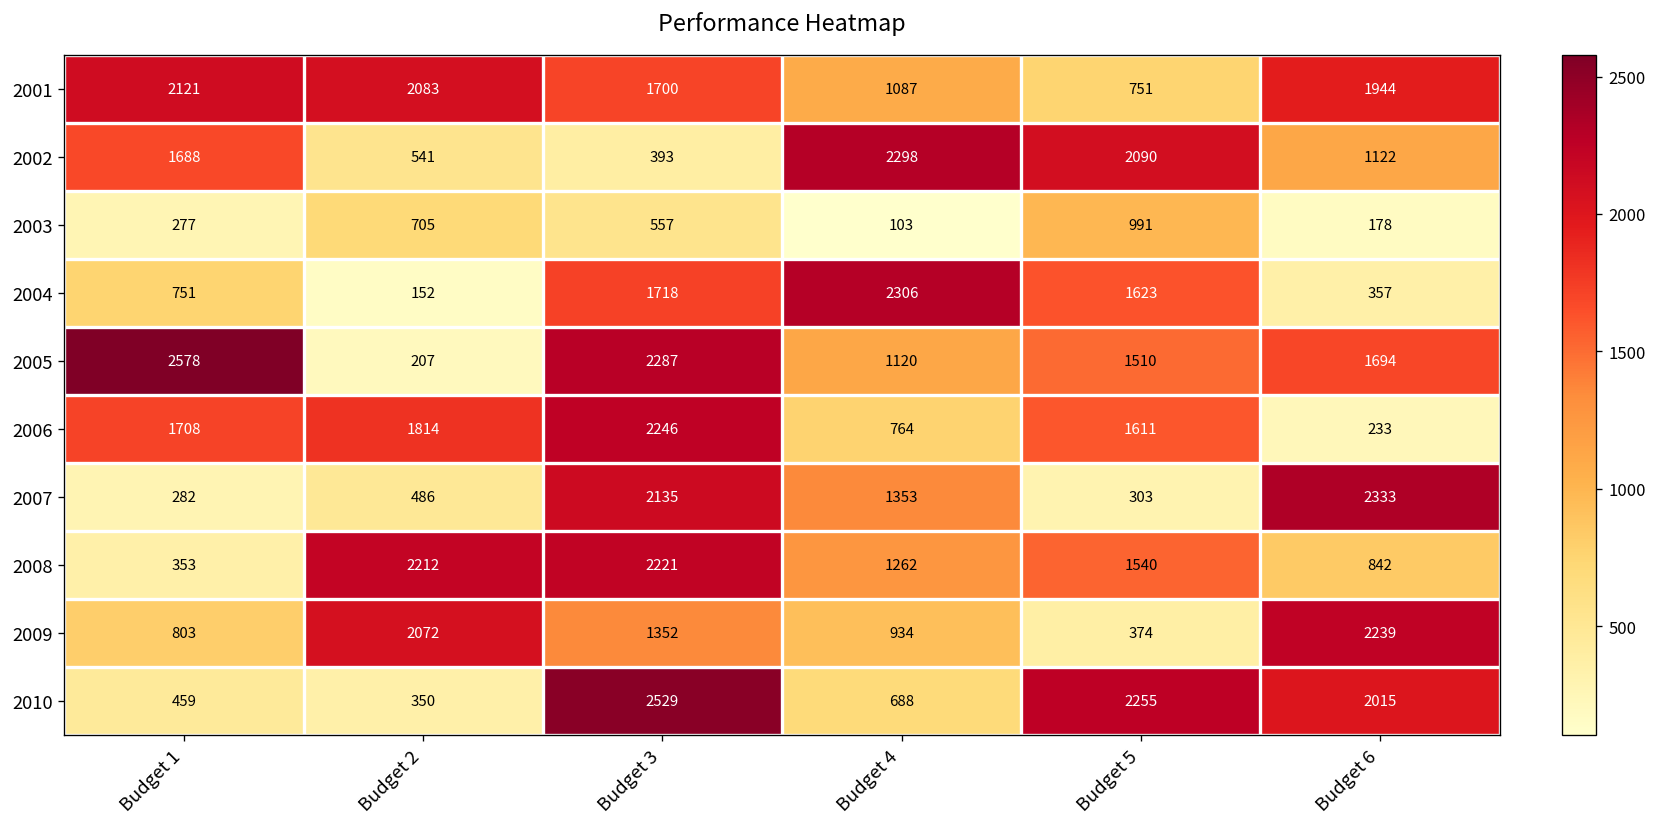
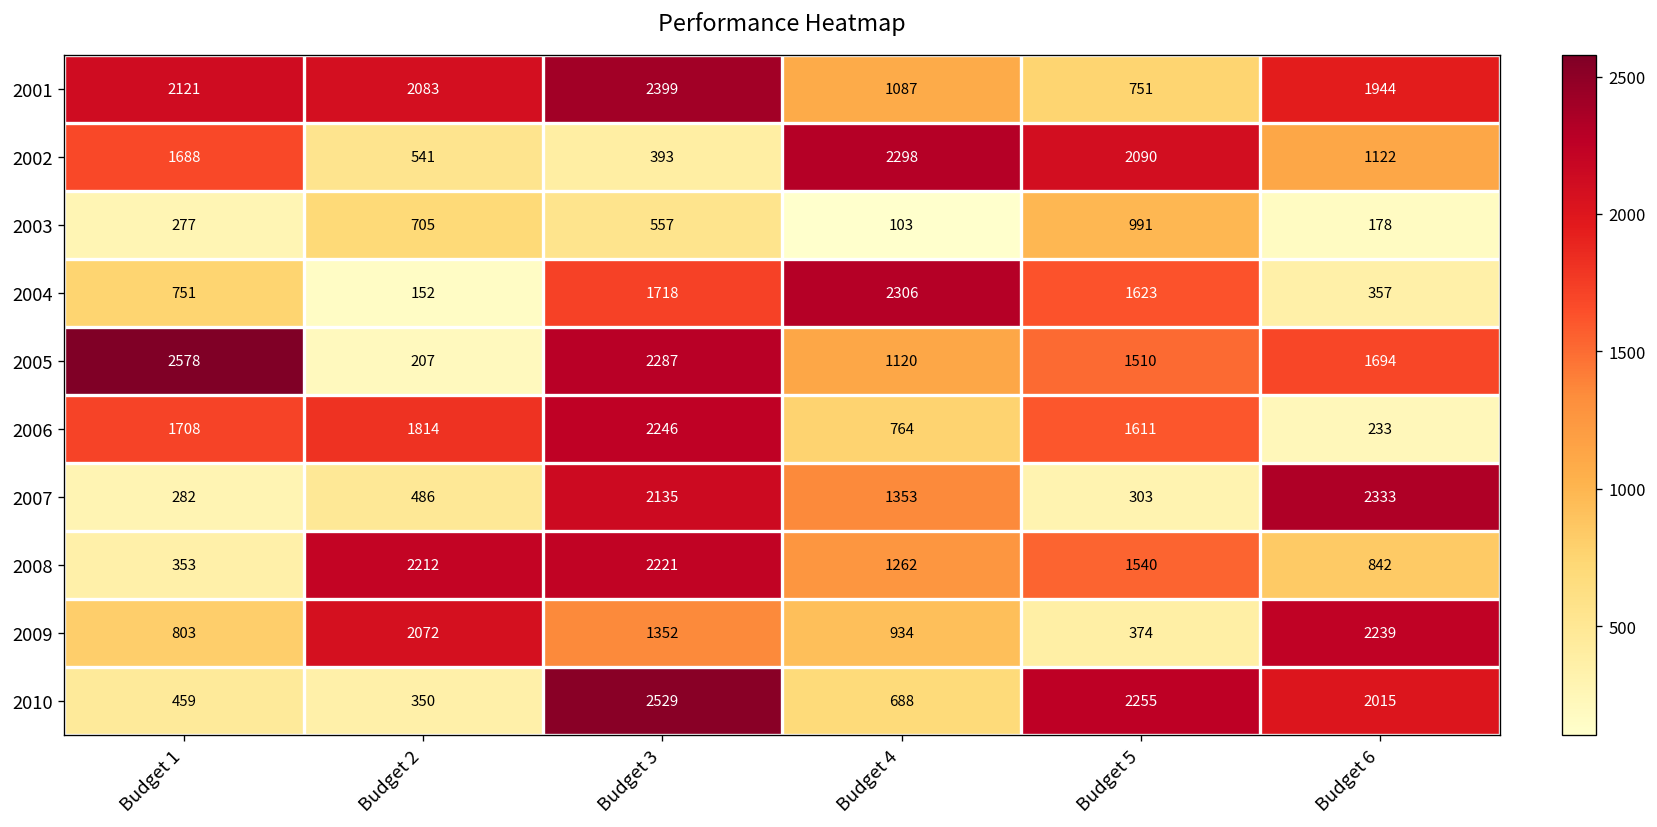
  {
    "2001": {
      "Budget 1": 2121,
      "Budget 2": 2083,
-     "Budget 3": 1700,
+     "Budget 3": 2399,
      "Budget 4": 1087,
      "Budget 5": 751,
      "Budget 6": 1944
    },
    "2002": {
      "Budget 1": 1688,
      "Budget 2": 541,
      "Budget 3": 393,
      "Budget 4": 2298,
      "Budget 5": 2090,
      "Budget 6": 1122
    },
    "2003": {
      "Budget 1": 277,
      "Budget 2": 705,
      "Budget 3": 557,
      "Budget 4": 103,
      "Budget 5": 991,
      "Budget 6": 178
    },
    "2004": {
      "Budget 1": 751,
      "Budget 2": 152,
      "Budget 3": 1718,
      "Budget 4": 2306,
      "Budget 5": 1623,
      "Budget 6": 357
    },
    "2005": {
      "Budget 1": 2578,
      "Budget 2": 207,
      "Budget 3": 2287,
      "Budget 4": 1120,
      "Budget 5": 1510,
      "Budget 6": 1694
    },
    "2006": {
      "Budget 1": 1708,
      "Budget 2": 1814,
      "Budget 3": 2246,
      "Budget 4": 764,
      "Budget 5": 1611,
      "Budget 6": 233
    },
    "2007": {
      "Budget 1": 282,
      "Budget 2": 486,
      "Budget 3": 2135,
      "Budget 4": 1353,
      "Budget 5": 303,
      "Budget 6": 2333
    },
    "2008": {
      "Budget 1": 353,
      "Budget 2": 2212,
      "Budget 3": 2221,
      "Budget 4": 1262,
      "Budget 5": 1540,
      "Budget 6": 842
    },
    "2009": {
      "Budget 1": 803,
      "Budget 2": 2072,
      "Budget 3": 1352,
      "Budget 4": 934,
      "Budget 5": 374,
      "Budget 6": 2239
    },
    "2010": {
      "Budget 1": 459,
      "Budget 2": 350,
      "Budget 3": 2529,
      "Budget 4": 688,
      "Budget 5": 2255,
      "Budget 6": 2015
    }
  }
